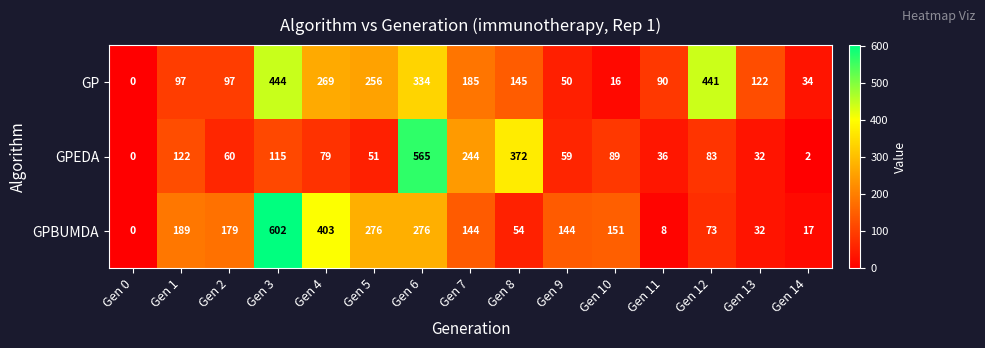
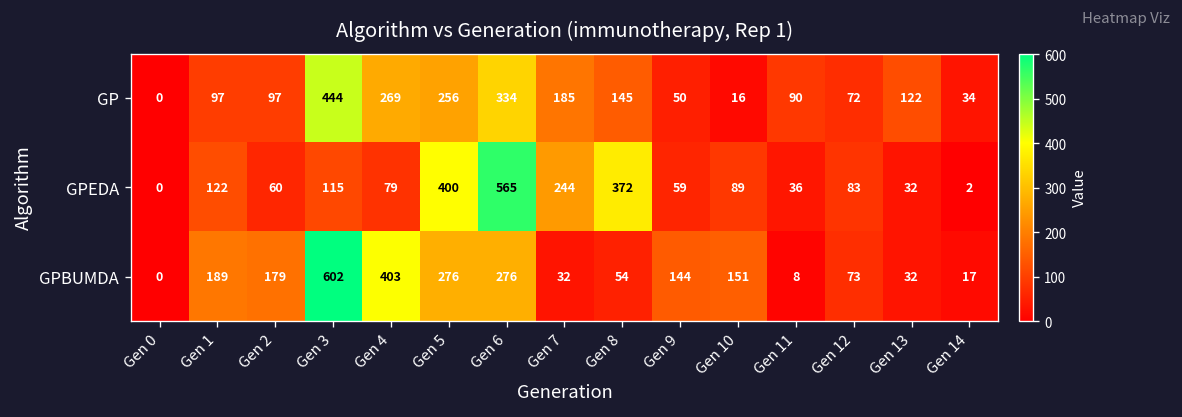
  {
    "GP": {
      "Gen 0": 0,
      "Gen 1": 97,
      "Gen 2": 97,
      "Gen 3": 444,
      "Gen 4": 269,
      "Gen 5": 256,
      "Gen 6": 334,
      "Gen 7": 185,
      "Gen 8": 145,
      "Gen 9": 50,
      "Gen 10": 16,
      "Gen 11": 90,
-     "Gen 12": 441,
+     "Gen 12": 72,
      "Gen 13": 122,
      "Gen 14": 34
    },
    "GPEDA": {
      "Gen 0": 0,
      "Gen 1": 122,
      "Gen 2": 60,
      "Gen 3": 115,
      "Gen 4": 79,
-     "Gen 5": 51,
+     "Gen 5": 400,
      "Gen 6": 565,
      "Gen 7": 244,
      "Gen 8": 372,
      "Gen 9": 59,
      "Gen 10": 89,
      "Gen 11": 36,
      "Gen 12": 83,
      "Gen 13": 32,
      "Gen 14": 2
    },
    "GPBUMDA": {
      "Gen 0": 0,
      "Gen 1": 189,
      "Gen 2": 179,
      "Gen 3": 602,
      "Gen 4": 403,
      "Gen 5": 276,
      "Gen 6": 276,
-     "Gen 7": 144,
+     "Gen 7": 32,
      "Gen 8": 54,
      "Gen 9": 144,
      "Gen 10": 151,
      "Gen 11": 8,
      "Gen 12": 73,
      "Gen 13": 32,
      "Gen 14": 17
    }
  }
